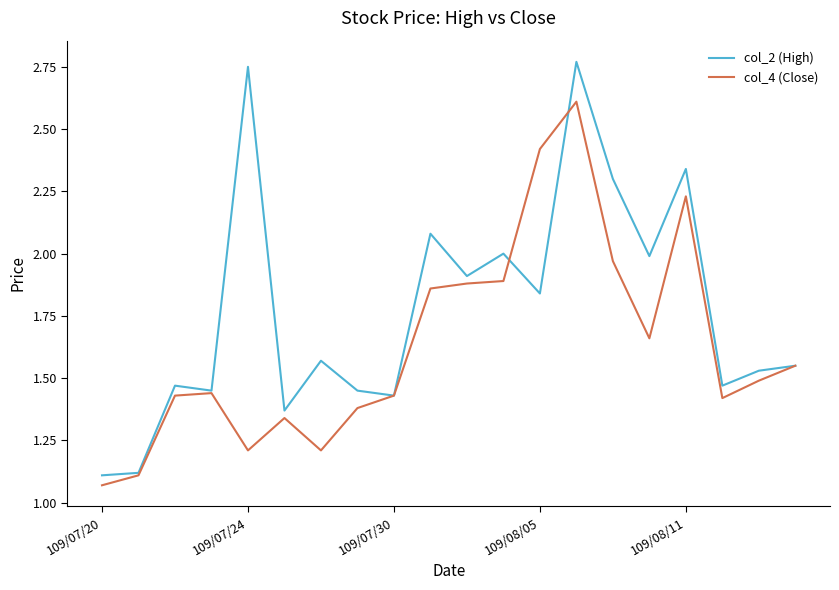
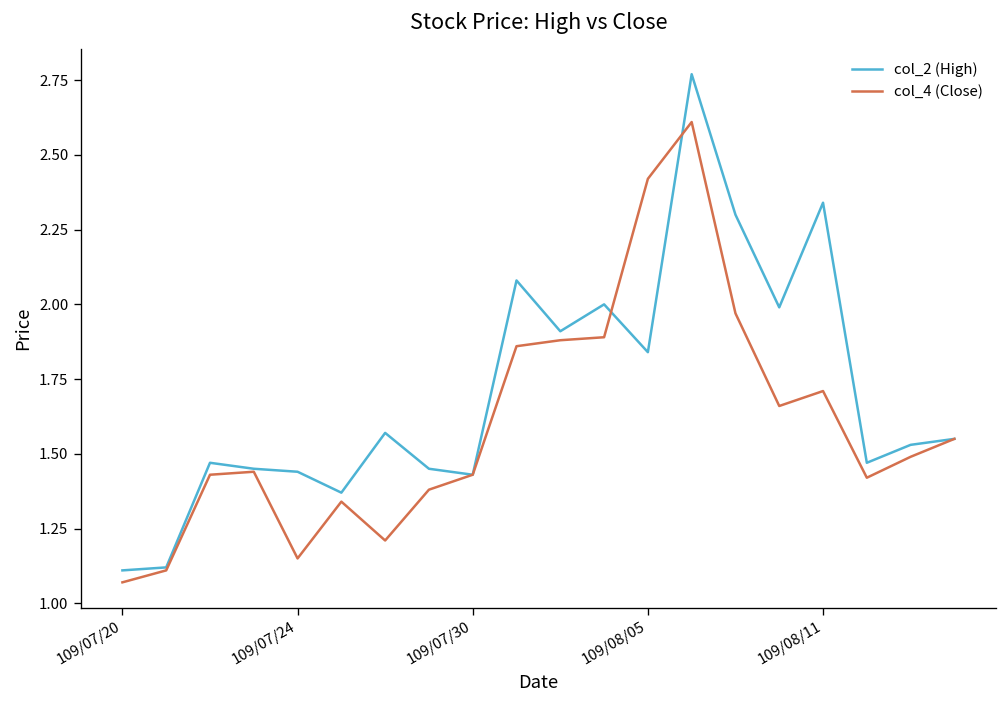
  {
    "col_2 (High)": {
      "109/07/20": 1.11,
-     "109/07/24": 2.75,
+     "109/07/24": 1.44,
      "109/08/05": 1.84,
      "109/08/11": 2.34
    },
    "col_4 (Close)": {
      "109/07/20": 1.07,
-     "109/07/24": 1.21,
+     "109/07/24": 1.15,
      "109/08/05": 2.42,
-     "109/08/11": 2.23
+     "109/08/11": 1.71
    }
  }
